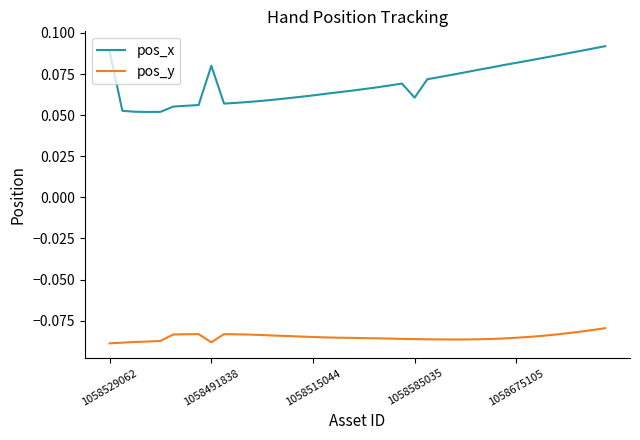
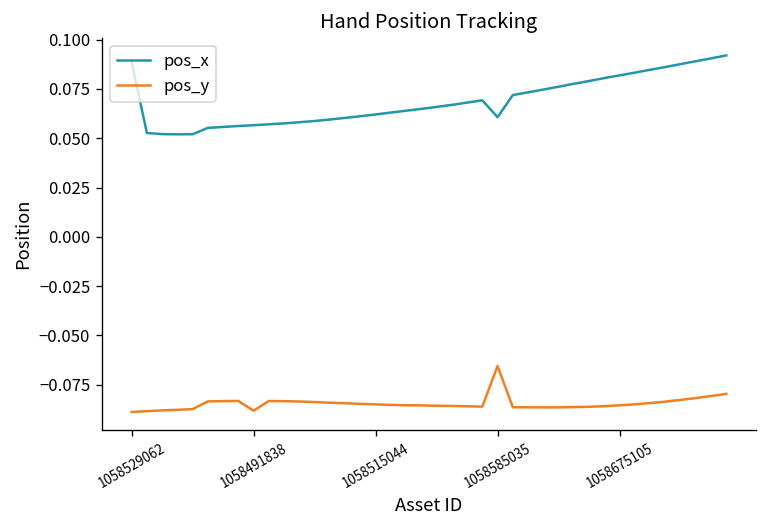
  {
    "pos_x": {
-     "1058491838": 0.080,
+     "1058491838": 0.057,
      "1058515044": 0.062,
      "1058585035": 0.061,
      "1058675105": 0.082
    },
    "pos_y": {
      "1058529062": -0.089,
      "1058491838": -0.088,
      "1058515044": -0.085,
-     "1058585035": -0.086,
+     "1058585035": -0.065,
      "1058675105": -0.085
    }
  }
